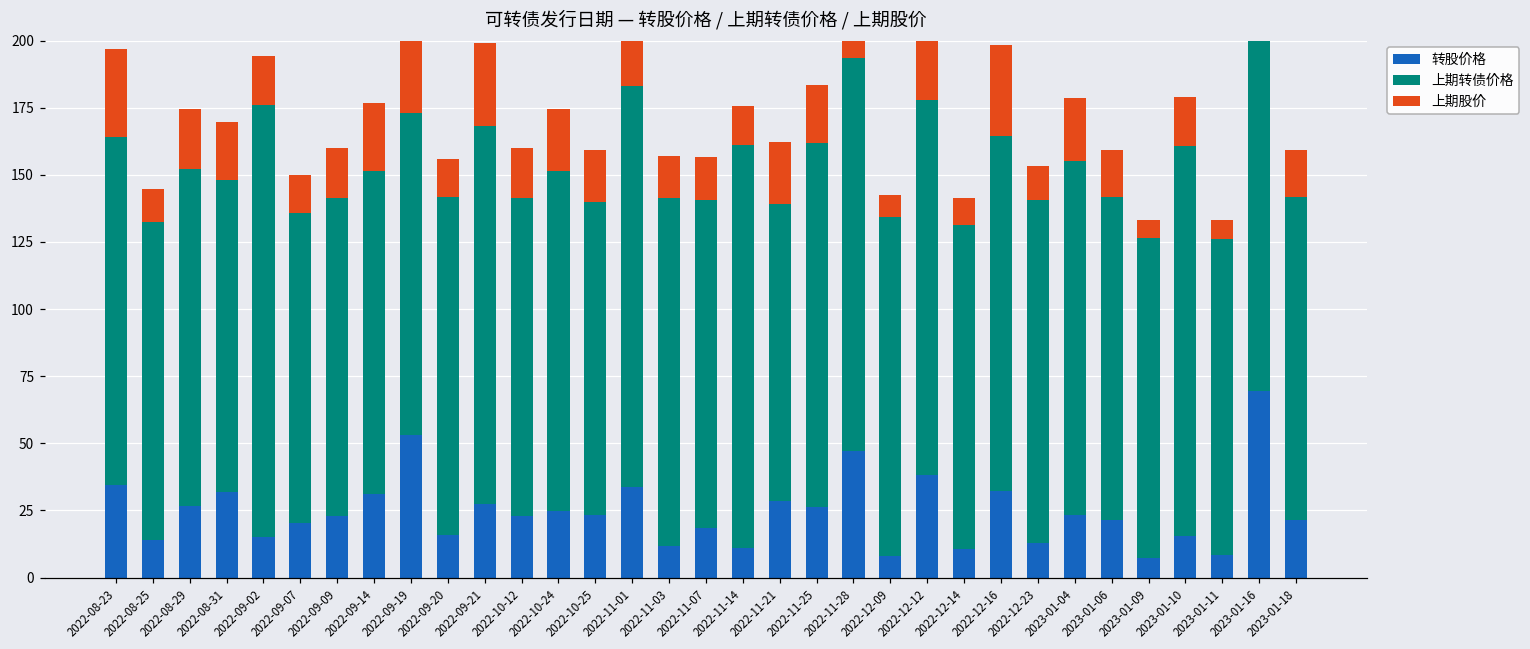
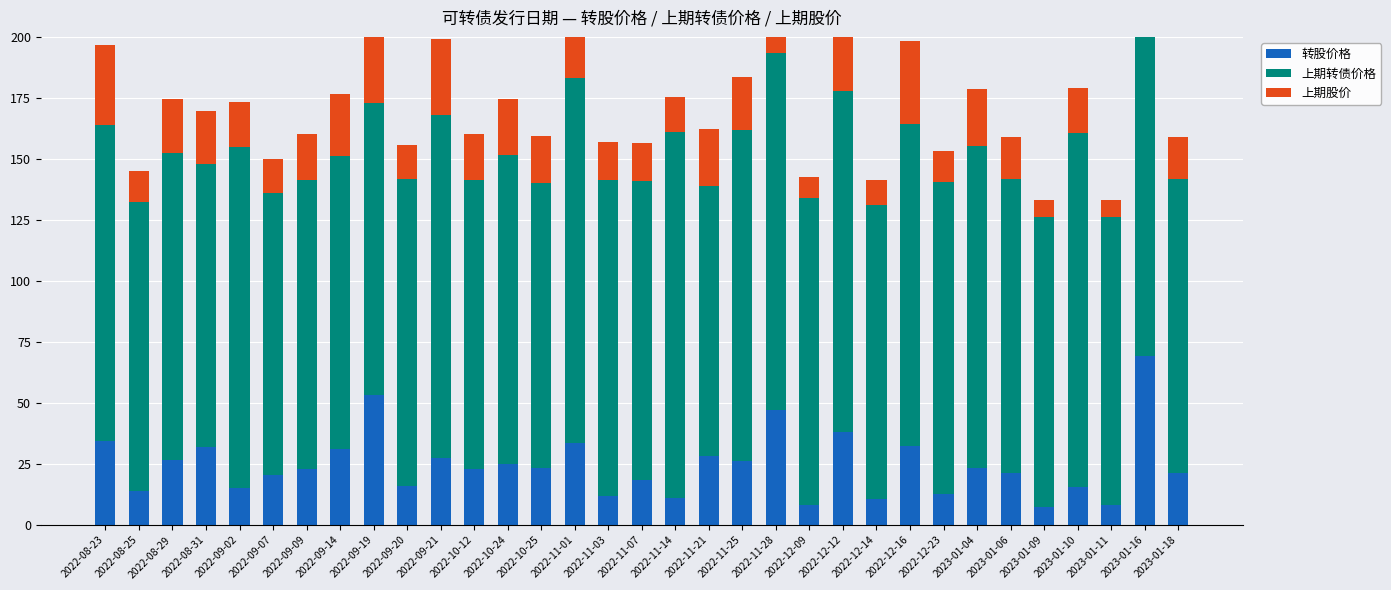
  {
    "转股价格": {
      "2022-08-23": 34,
      "2022-08-25": 14,
      "2022-08-29": 27,
      "2022-08-31": 32,
      "2022-09-02": 15,
      "2022-09-07": 20,
      "2022-09-09": 23,
      "2022-09-14": 31,
      "2022-09-19": 53,
      "2022-09-20": 16,
      "2022-09-21": 27,
      "2022-10-12": 23,
      "2022-10-24": 25,
      "2022-10-25": 23,
      "2022-11-01": 34,
      "2022-11-03": 12,
      "2022-11-07": 19,
      "2022-11-14": 11,
      "2022-11-21": 28,
      "2022-11-25": 26,
      "2022-11-28": 47,
      "2022-12-09": 8,
      "2022-12-12": 38,
      "2022-12-14": 11,
      "2022-12-16": 32,
      "2022-12-23": 13,
      "2023-01-04": 23,
      "2023-01-06": 21,
      "2023-01-09": 7,
      "2023-01-10": 16,
      "2023-01-11": 8,
      "2023-01-16": 69,
      "2023-01-18": 21
    },
    "上期转债价格": {
      "2022-08-23": 130,
      "2022-08-25": 118,
      "2022-08-29": 126,
      "2022-08-31": 116,
-     "2022-09-02": 161,
+     "2022-09-02": 140,
      "2022-09-07": 115,
      "2022-09-09": 119,
      "2022-09-14": 120,
      "2022-09-19": 120,
      "2022-09-20": 126,
      "2022-09-21": 141,
      "2022-10-12": 119,
      "2022-10-24": 127,
      "2022-10-25": 117,
      "2022-11-01": 150,
      "2022-11-03": 130,
      "2022-11-07": 122,
      "2022-11-14": 150,
      "2022-11-21": 111,
      "2022-11-25": 136,
      "2022-11-28": 146,
      "2022-12-09": 126,
      "2022-12-12": 140,
      "2022-12-14": 120,
      "2022-12-16": 132,
      "2022-12-23": 128,
      "2023-01-04": 132,
      "2023-01-06": 120,
      "2023-01-09": 119,
      "2023-01-10": 145,
      "2023-01-11": 118,
      "2023-01-18": 120
    },
    "上期股价": {
      "2022-08-23": 33,
      "2022-08-25": 13,
      "2022-08-29": 22,
      "2022-08-31": 22,
      "2022-09-02": 18,
      "2022-09-07": 14,
      "2022-09-09": 19,
      "2022-09-14": 25,
      "2022-09-20": 14,
      "2022-09-21": 31,
      "2022-10-12": 19,
      "2022-10-24": 23,
      "2022-10-25": 19,
      "2022-11-03": 16,
      "2022-11-07": 16,
      "2022-11-14": 14,
      "2022-11-21": 23,
      "2022-11-25": 22,
      "2022-12-09": 8,
      "2022-12-14": 10,
      "2022-12-16": 34,
      "2022-12-23": 13,
      "2023-01-04": 23,
      "2023-01-06": 17,
      "2023-01-09": 7,
      "2023-01-10": 18,
      "2023-01-11": 7,
      "2023-01-18": 17
    }
  }
